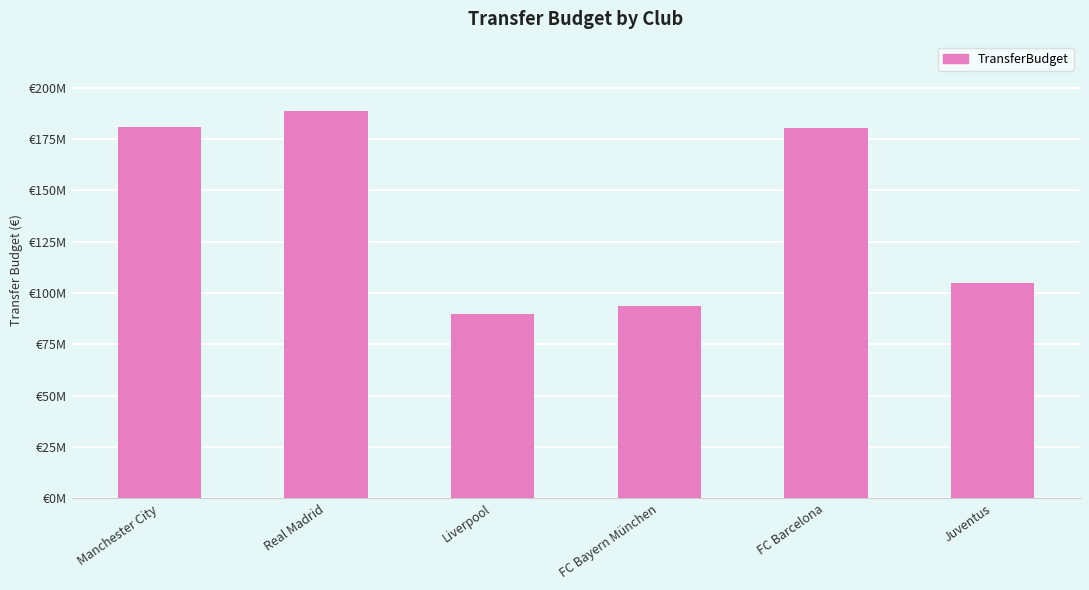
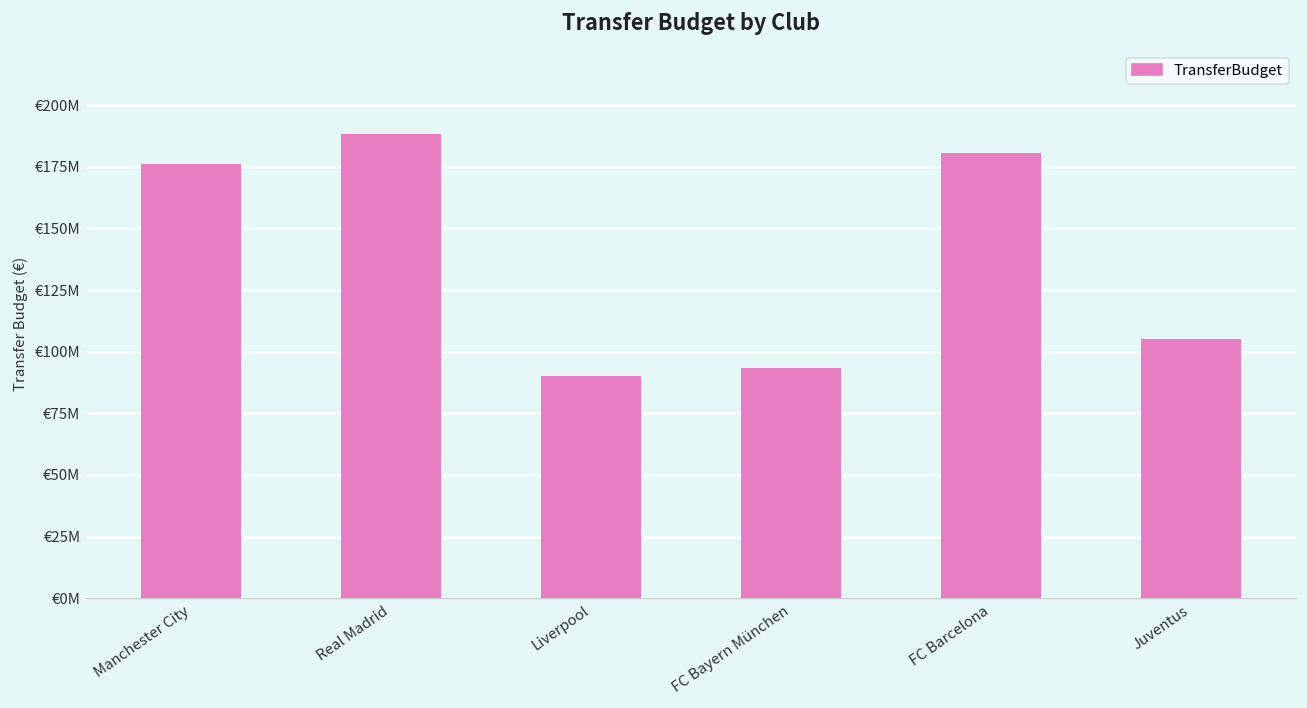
  {
-   "Manchester City": "€181000000",
+   "Manchester City": "€176000000",
    "Real Madrid": "€189000000",
    "Liverpool": "€90000000",
    "FC Bayern München": "€94000000",
    "FC Barcelona": "€181000000",
    "Juventus": "€105000000"
  }
